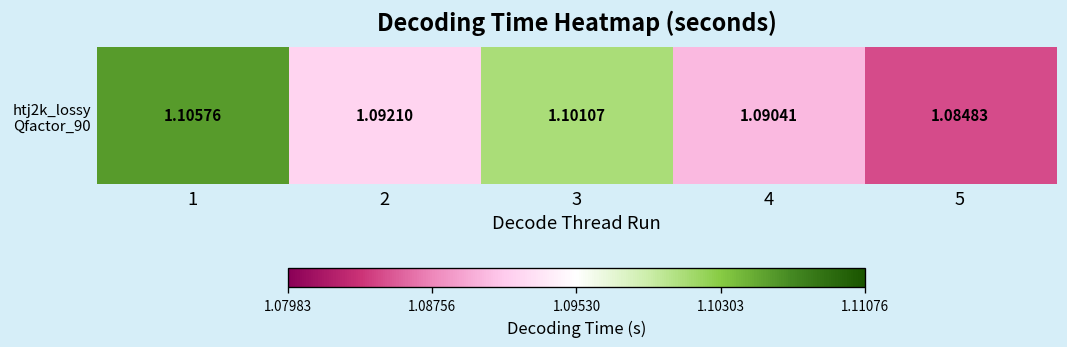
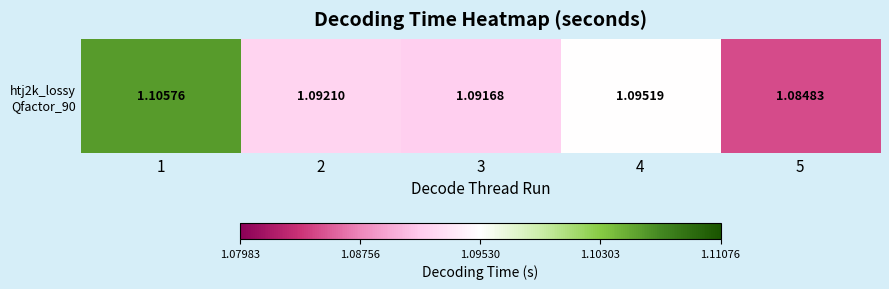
  {
    "htj2k_lossy Qfactor_90": {
      "1": 1.10576,
      "2": 1.09210,
-     "3": 1.10107,
-     "4": 1.09041,
+     "3": 1.09168,
+     "4": 1.09519,
      "5": 1.08483
    }
  }
